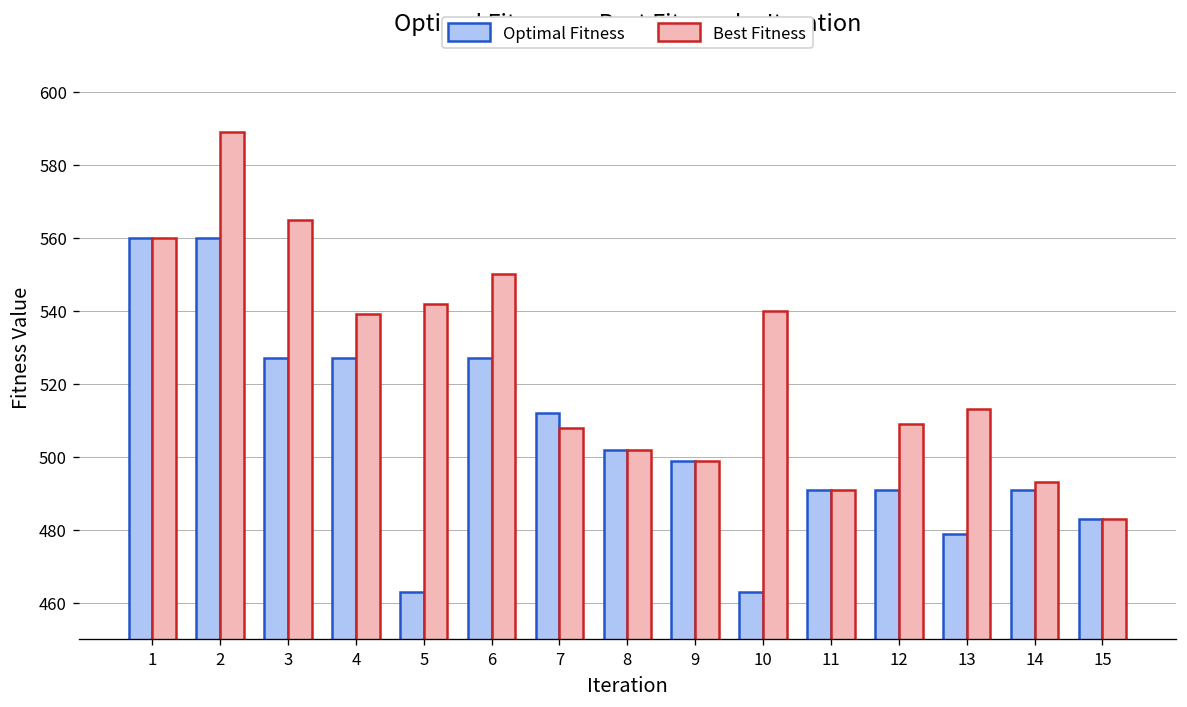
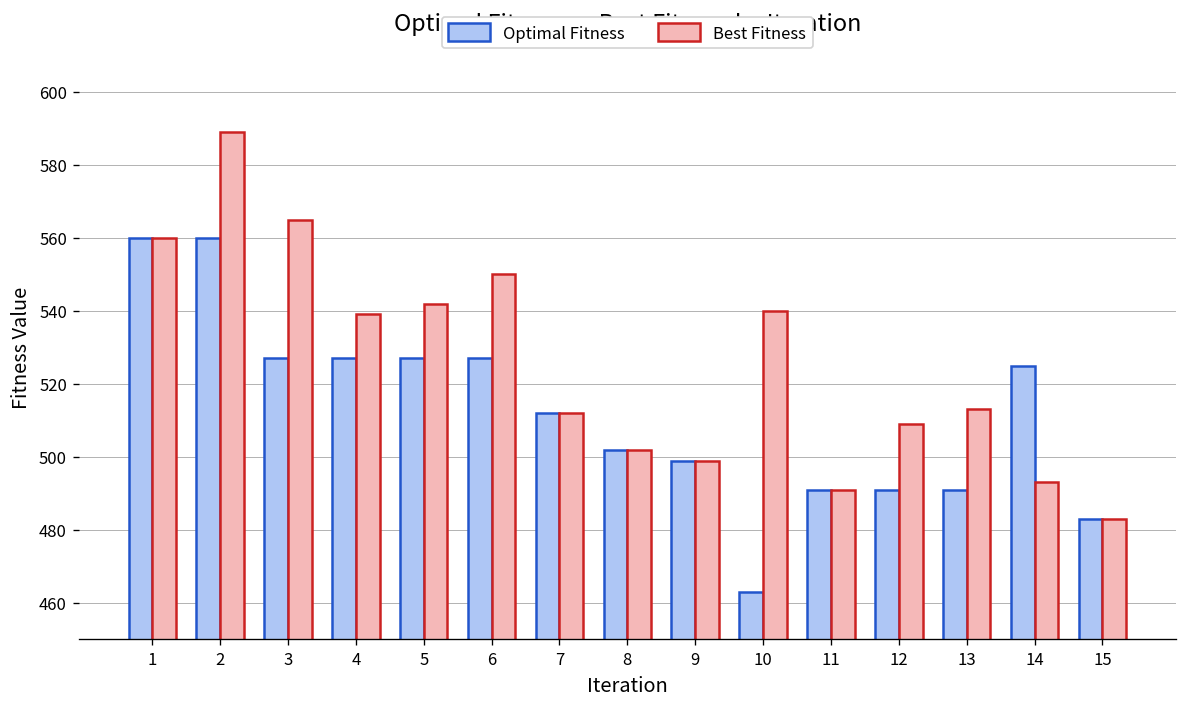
  {
    "Optimal Fitness": {
      "1": 560,
      "2": 560,
      "3": 527,
      "4": 527,
-     "5": 463,
+     "5": 527,
      "6": 527,
      "7": 512,
      "8": 502,
      "9": 499,
      "10": 463,
      "11": 491,
      "12": 491,
-     "13": 479,
-     "14": 491,
+     "13": 491,
+     "14": 525,
      "15": 483
    },
    "Best Fitness": {
      "1": 560,
      "2": 589,
      "3": 565,
      "4": 539,
      "5": 542,
      "6": 550,
-     "7": 508,
+     "7": 512,
      "8": 502,
      "9": 499,
      "10": 540,
      "11": 491,
      "12": 509,
      "13": 513,
      "14": 493,
      "15": 483
    }
  }
